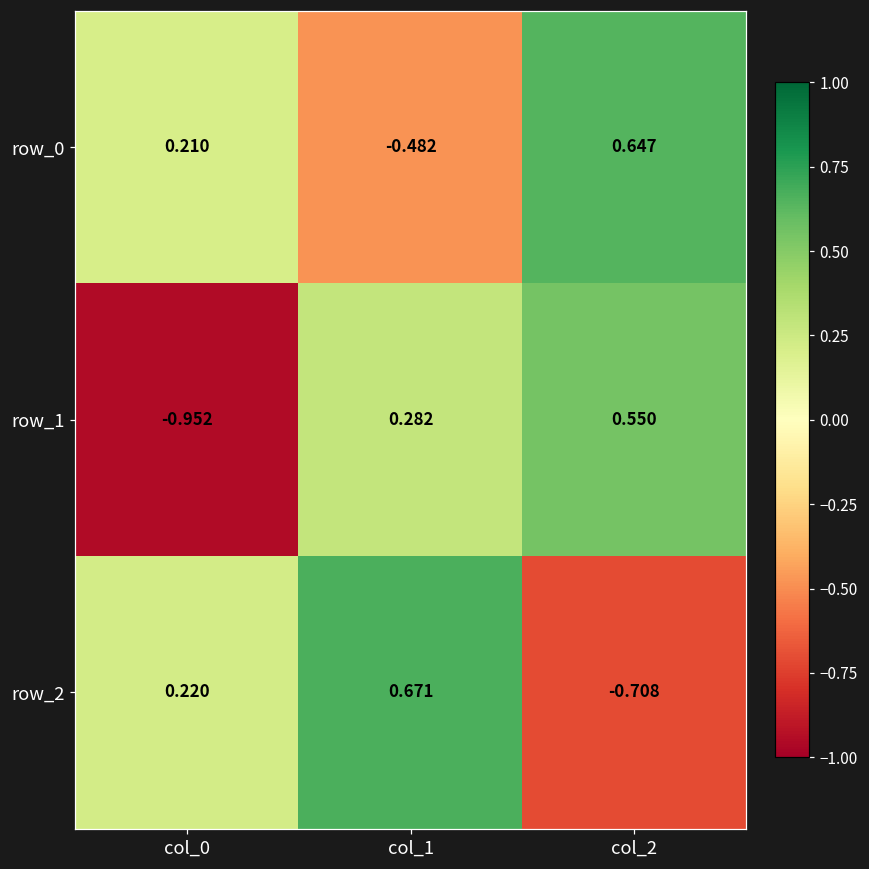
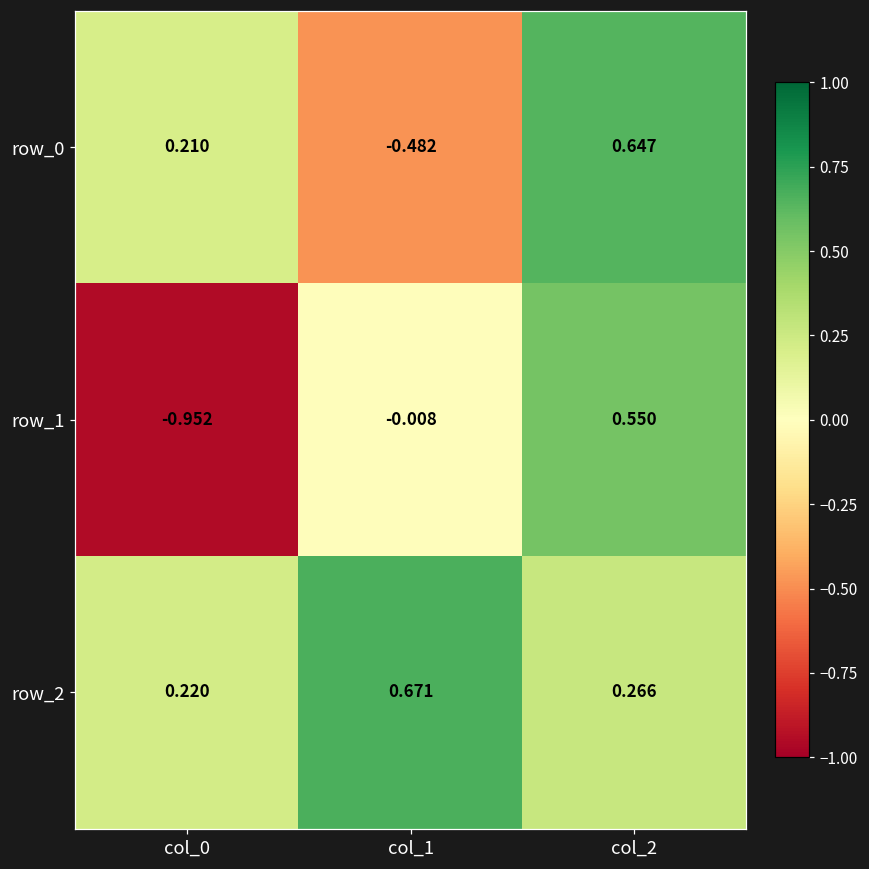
  {
    "row_0": {
      "col_0": 0.210,
      "col_1": -0.482,
      "col_2": 0.647
    },
    "row_1": {
      "col_0": -0.952,
-     "col_1": 0.282,
+     "col_1": -0.008,
      "col_2": 0.550
    },
    "row_2": {
      "col_0": 0.220,
      "col_1": 0.671,
-     "col_2": -0.708
+     "col_2": 0.266
    }
  }
